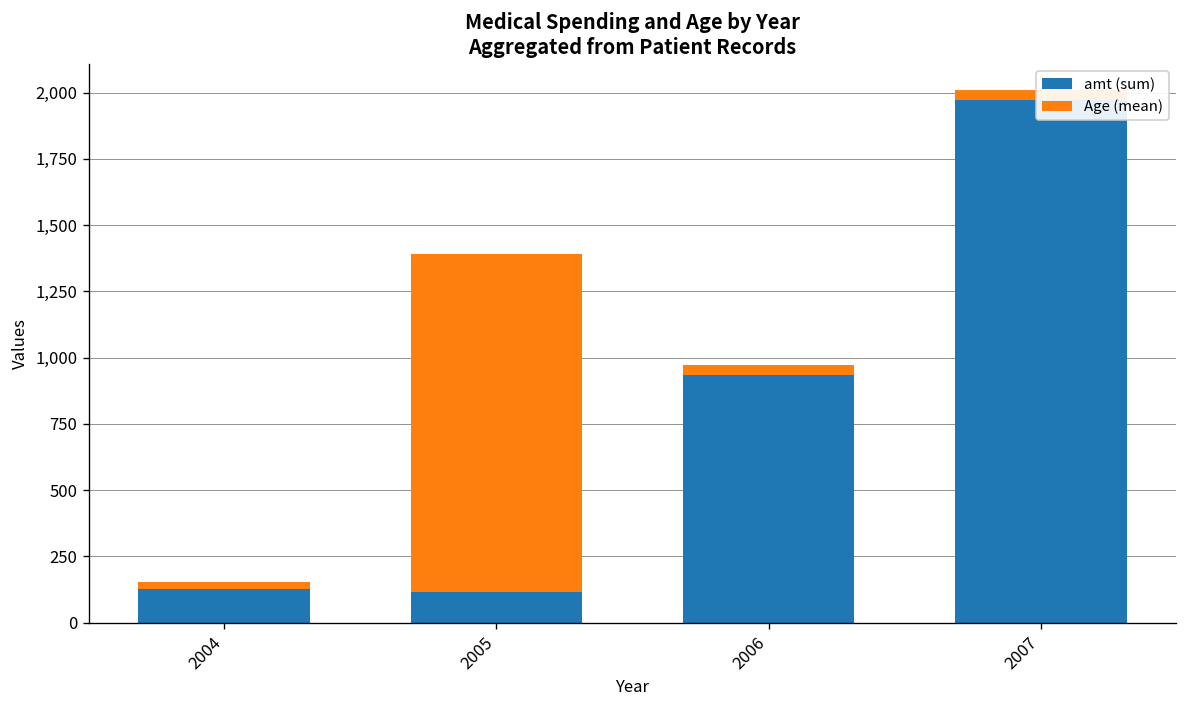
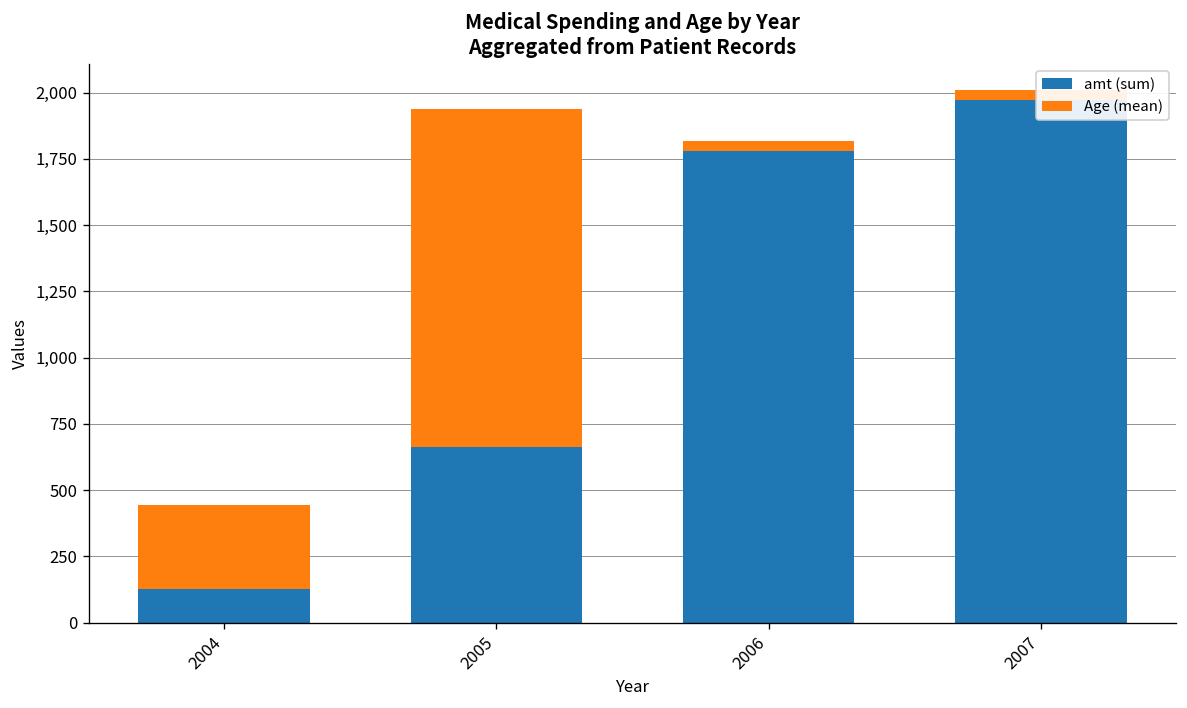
  {
    "amt (sum)": {
      "2004": "130",
-     "2005": "120",
-     "2006": "930"
+     "2005": "660",
+     "2006": "1,780"
    },
    "Age (mean)": {
-     "2004": "30",
+     "2004": "320",
      "2005": "1,280",
      "2006": "40"
    }
  }
